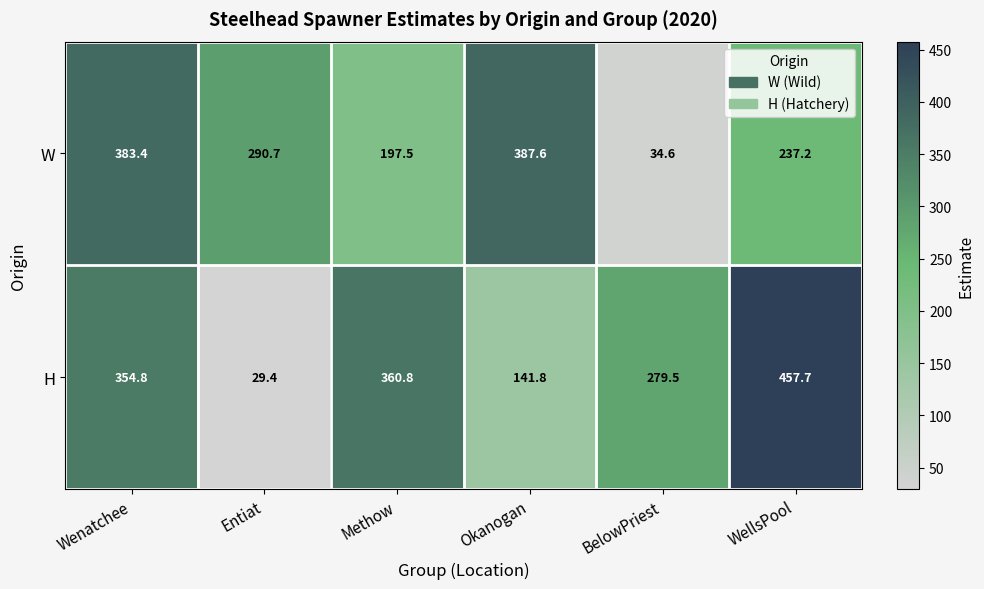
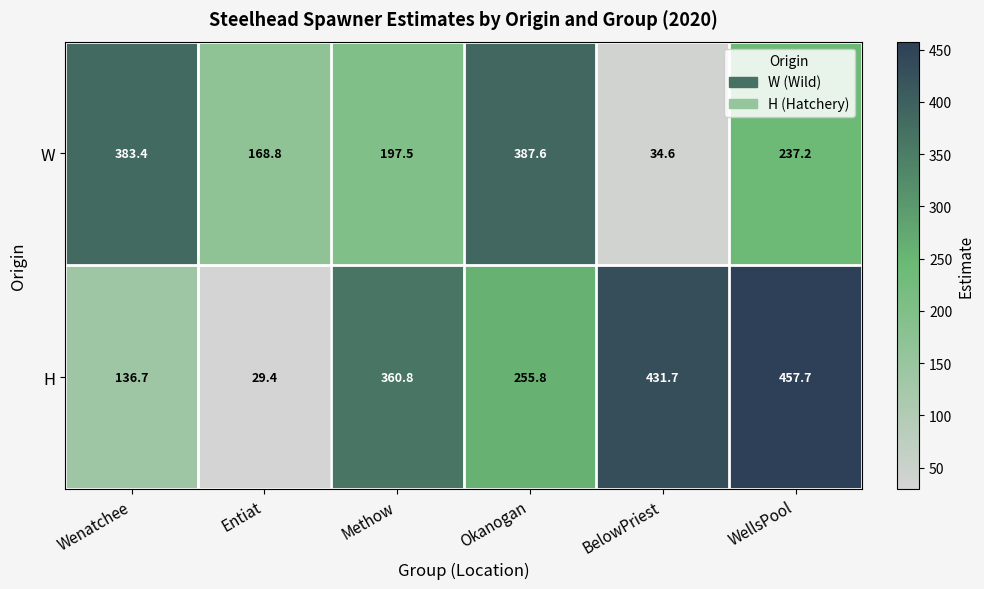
  {
    "W": {
      "Wenatchee": 383.4,
-     "Entiat": 290.7,
+     "Entiat": 168.8,
      "Methow": 197.5,
      "Okanogan": 387.6,
      "BelowPriest": 34.6,
      "WellsPool": 237.2
    },
    "H": {
-     "Wenatchee": 354.8,
+     "Wenatchee": 136.7,
      "Entiat": 29.4,
      "Methow": 360.8,
-     "Okanogan": 141.8,
-     "BelowPriest": 279.5,
+     "Okanogan": 255.8,
+     "BelowPriest": 431.7,
      "WellsPool": 457.7
    }
  }
